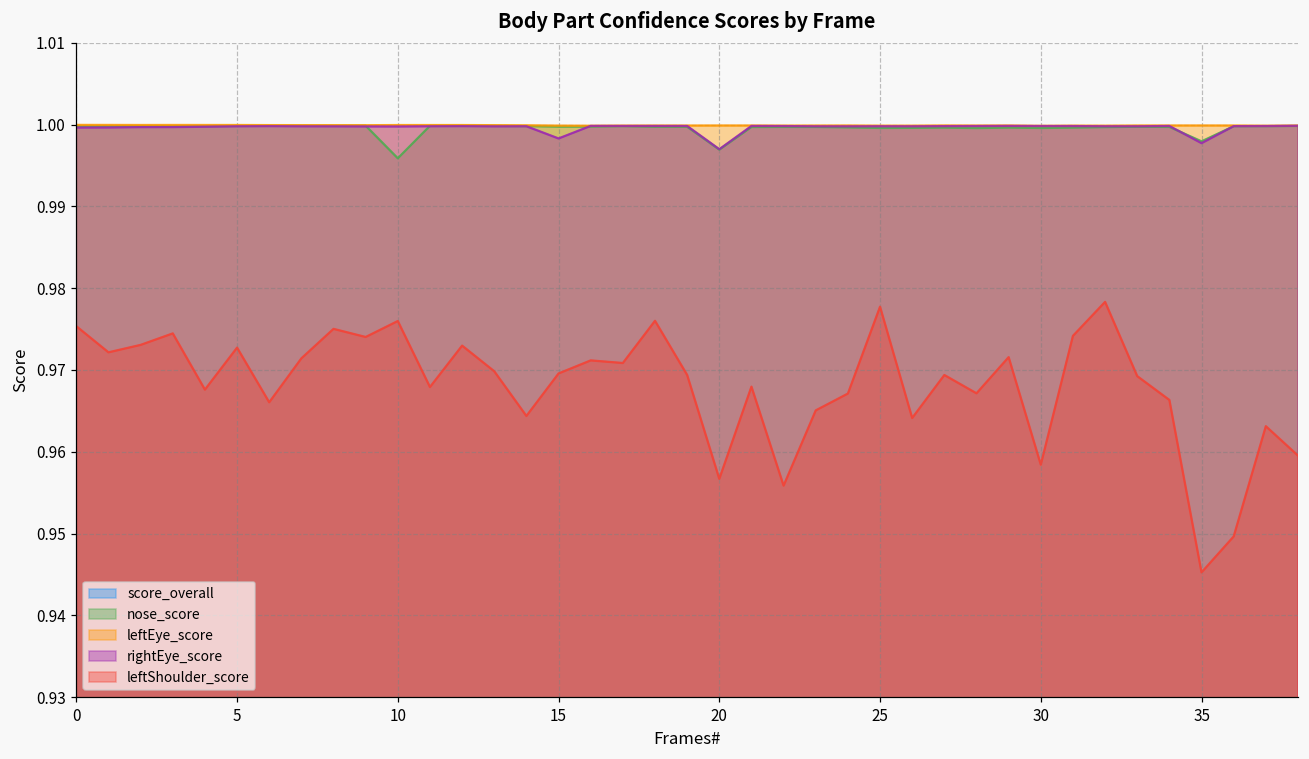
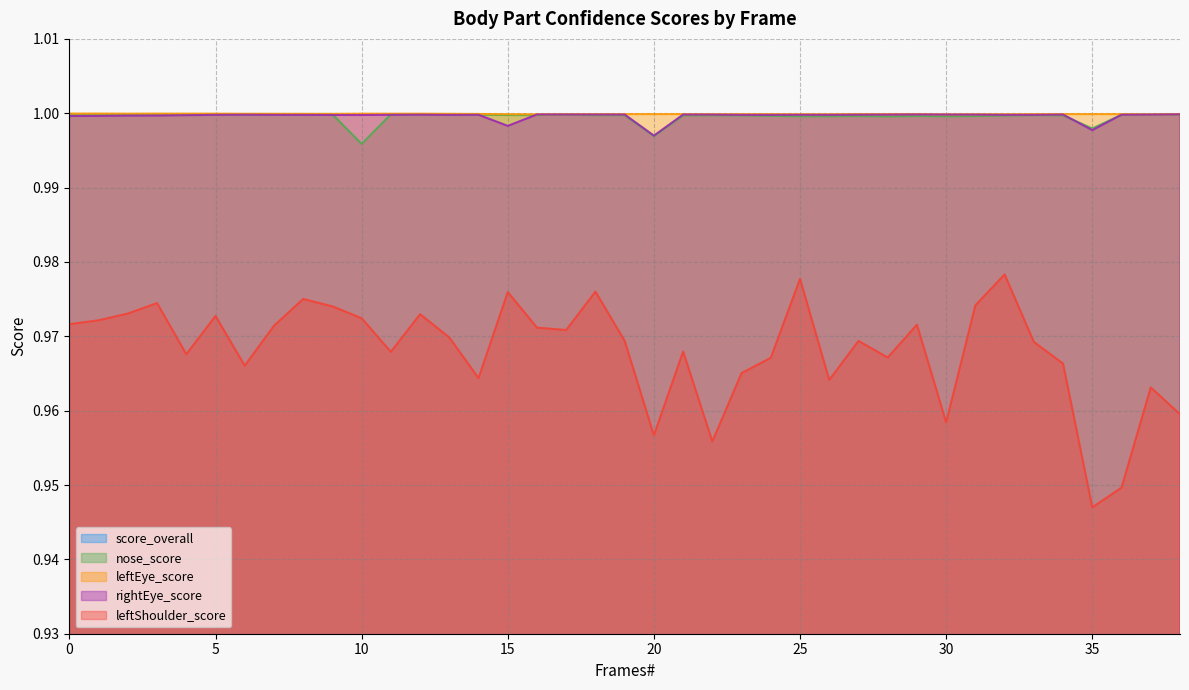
  {
    "nose_score": {
      "10": 0.996
    },
    "leftEye_score": {
      "20": 1.000,
      "35": 1.000
    },
    "rightEye_score": {
      "15": 0.998
    },
    "leftShoulder_score": {
-     "0": 0.975,
+     "0": 0.972,
      "5": 0.973,
-     "10": 0.976,
-     "15": 0.970,
+     "10": 0.972,
+     "15": 0.976,
      "20": 0.957,
      "25": 0.978,
      "30": 0.958,
-     "35": 0.945
+     "35": 0.947
    }
  }
